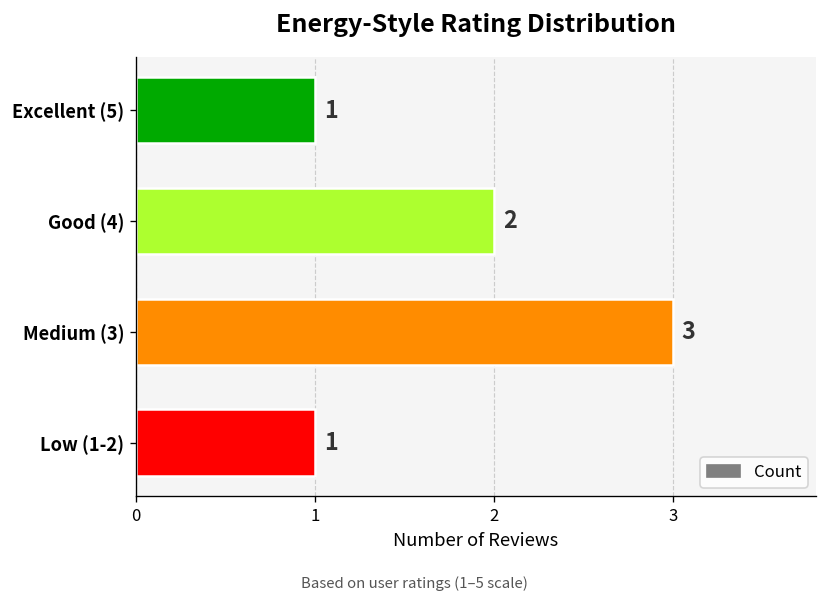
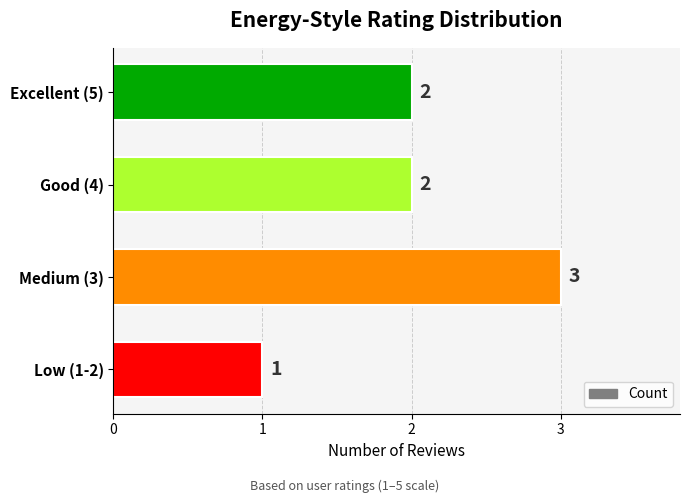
  {
-   "Excellent (5)": 1,
+   "Excellent (5)": 2,
    "Good (4)": 2,
    "Medium (3)": 3,
    "Low (1-2)": 1
  }
